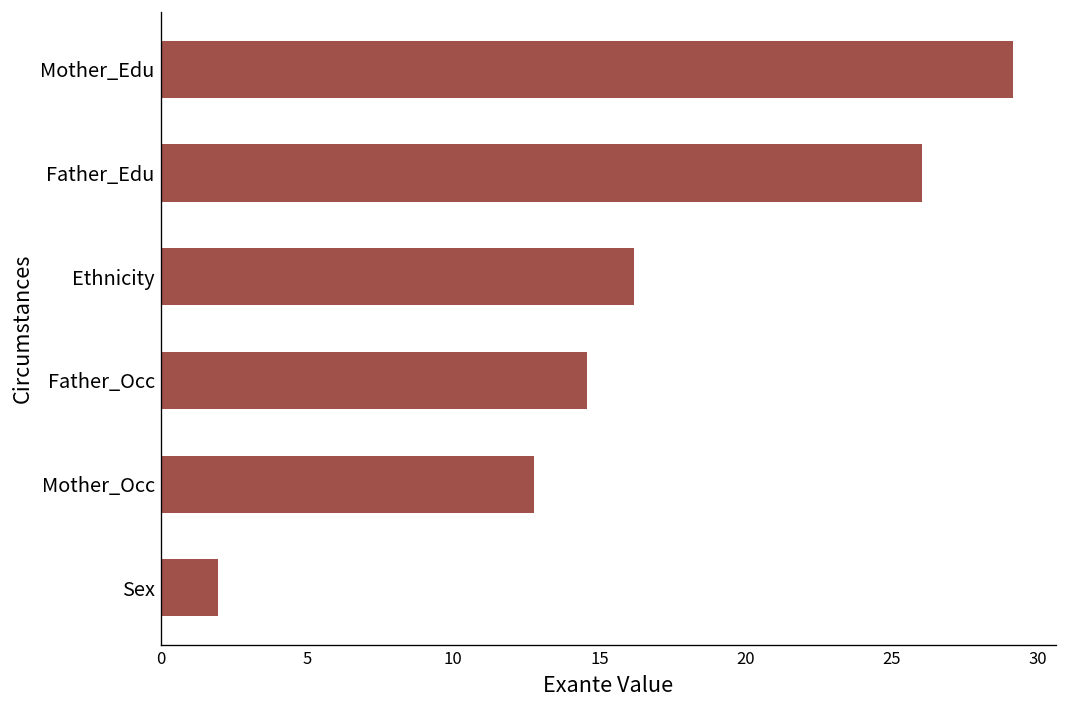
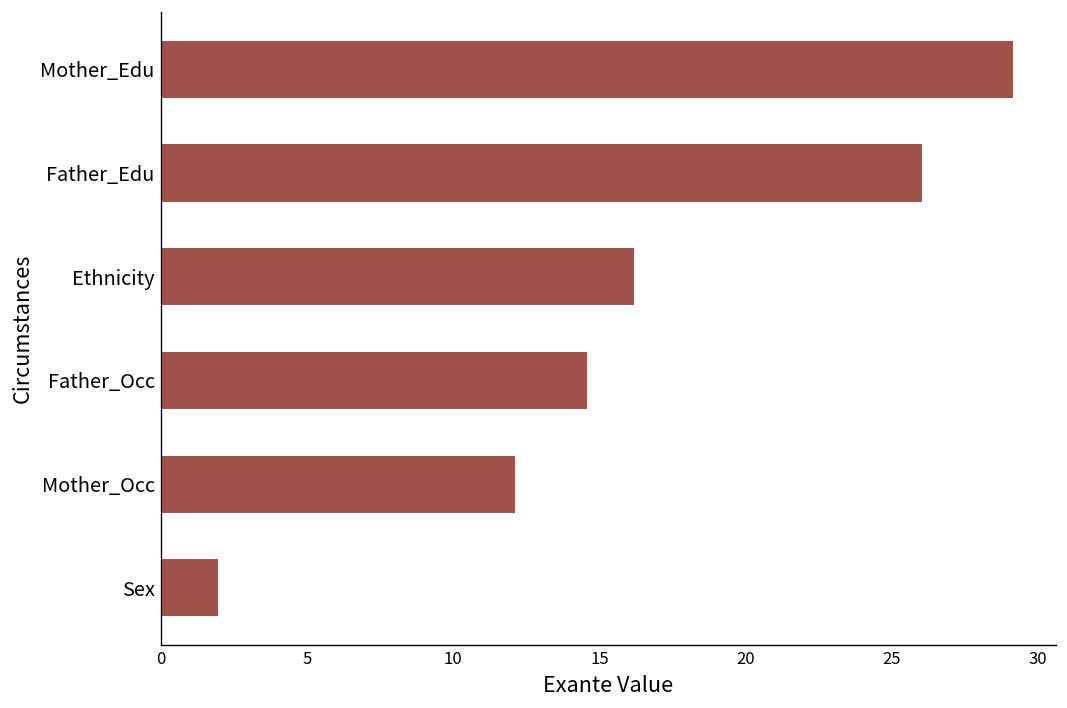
  {
    "Mother_Edu": 29.2,
    "Father_Edu": 26.0,
    "Ethnicity": 16.2,
    "Father_Occ": 14.6,
-   "Mother_Occ": 12.8,
+   "Mother_Occ": 12.1,
    "Sex": 2.0
  }
